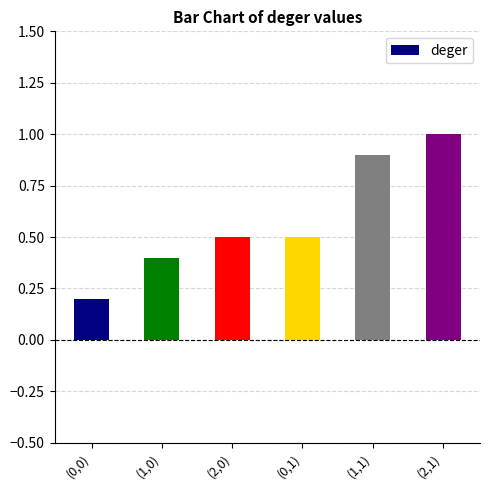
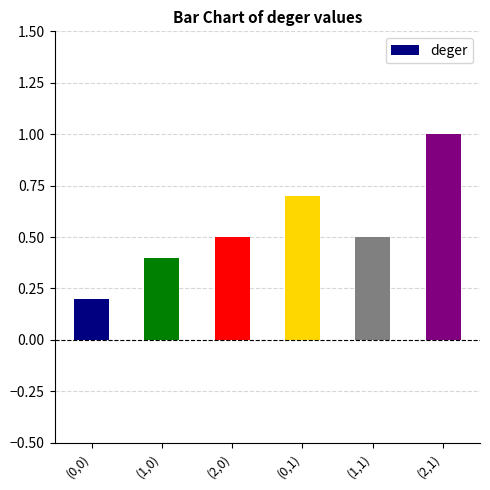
  {
    "(0,0)": 0.2,
    "(1,0)": 0.4,
    "(2,0)": 0.5,
-   "(0,1)": 0.5,
-   "(1,1)": 0.9,
+   "(0,1)": 0.7,
+   "(1,1)": 0.5,
    "(2,1)": 1.0
  }
